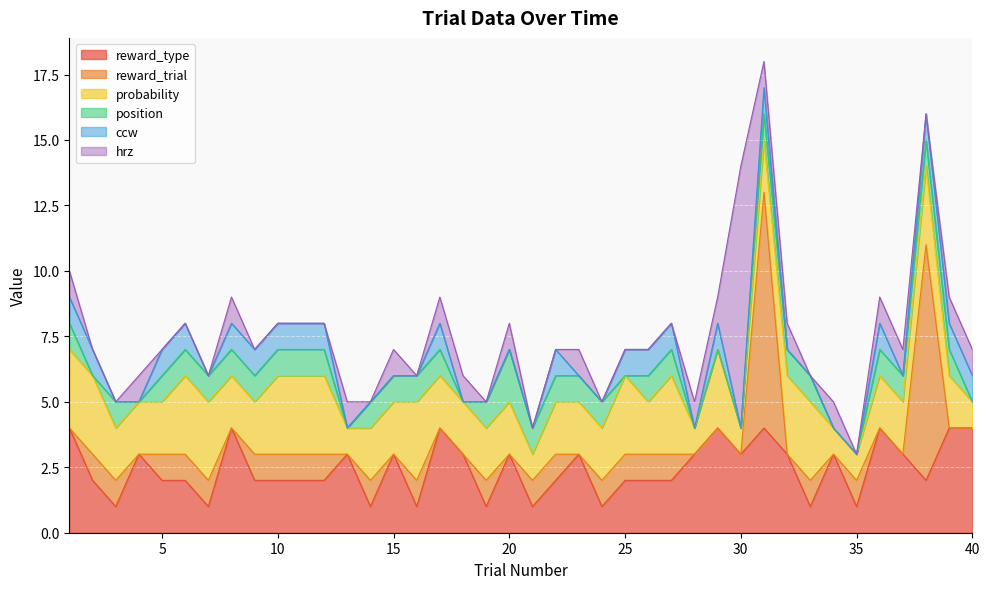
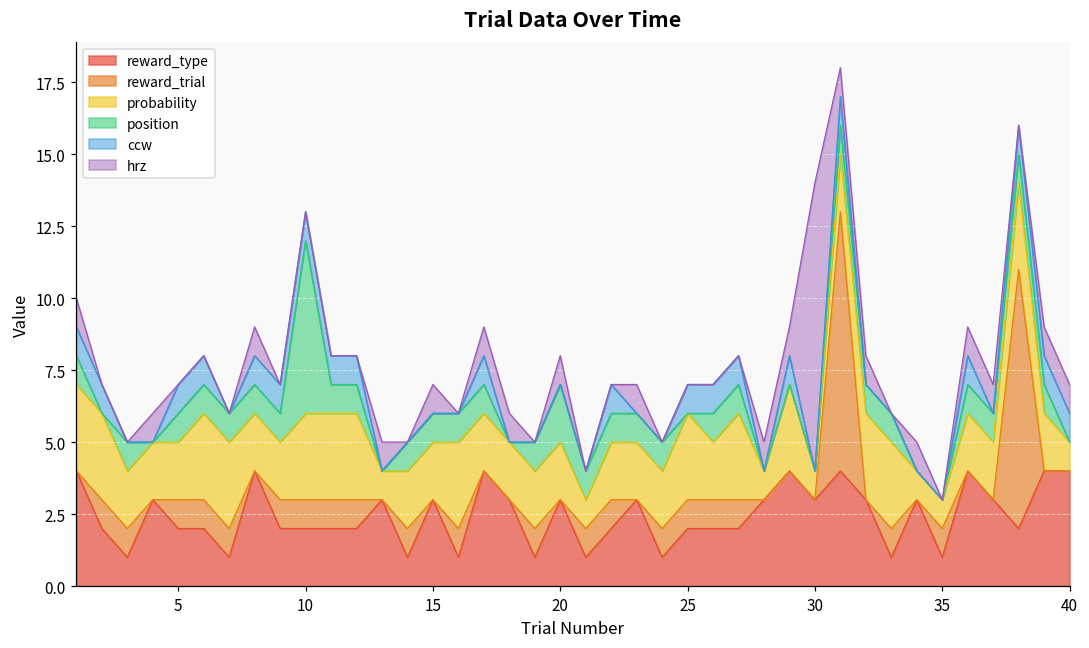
  {
    "probability": {
      "5": 5,
      "10": 6,
      "15": 5,
      "20": 5
    },
    "position": {
      "5": 6,
-     "10": 1
+     "10": 6
    },
    "ccw": {
      "40": 6
    },
    "hrz": {
      "15": 7,
      "20": 8,
      "30": 14,
      "40": 7
    }
  }
